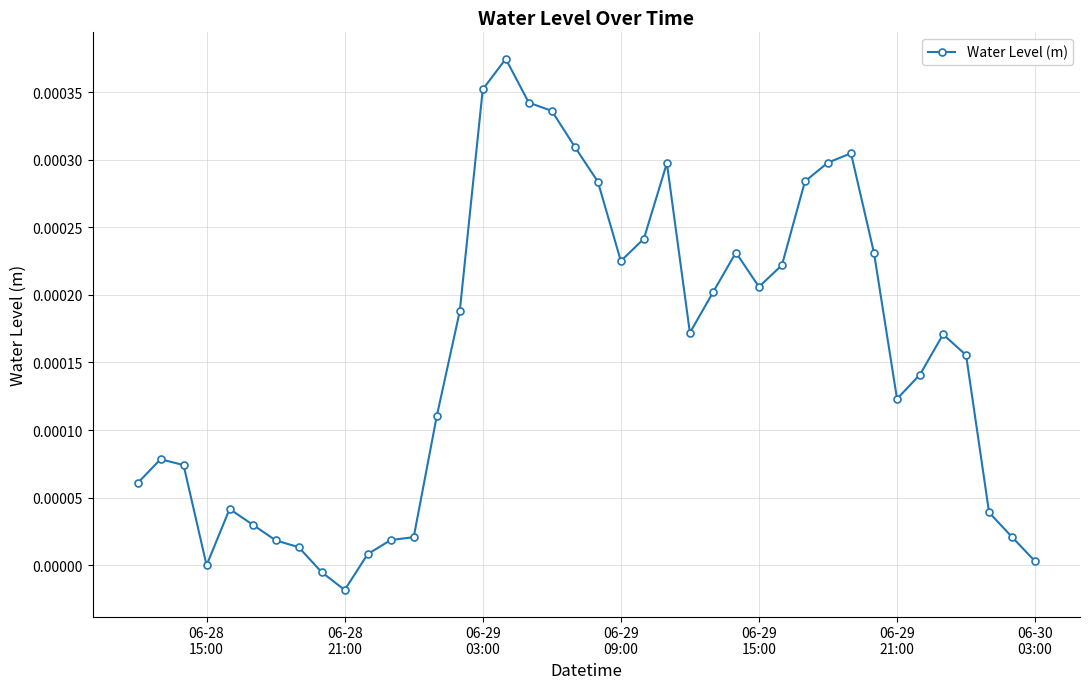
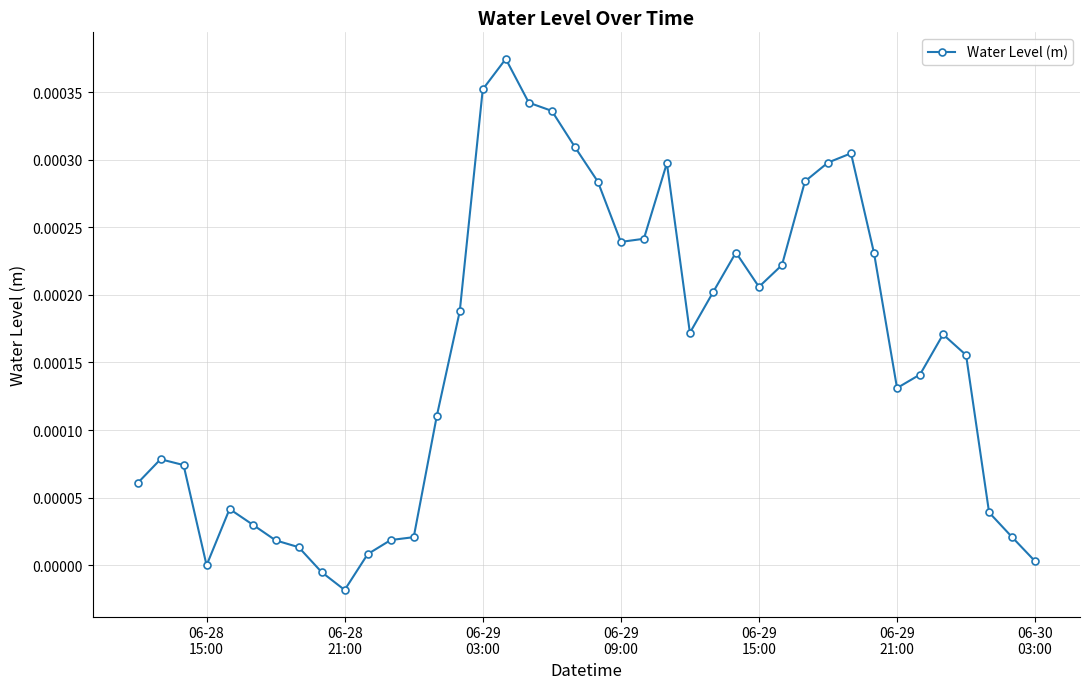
  {
    "06-28 15:00": 0.000000,
    "06-28 21:00": -0.000018,
    "06-29 03:00": 0.000352,
-   "06-29 09:00": 0.000225,
+   "06-29 09:00": 0.000239,
    "06-29 15:00": 0.000206,
-   "06-29 21:00": 0.000123,
+   "06-29 21:00": 0.000131,
    "06-30 03:00": 0.000003
  }
